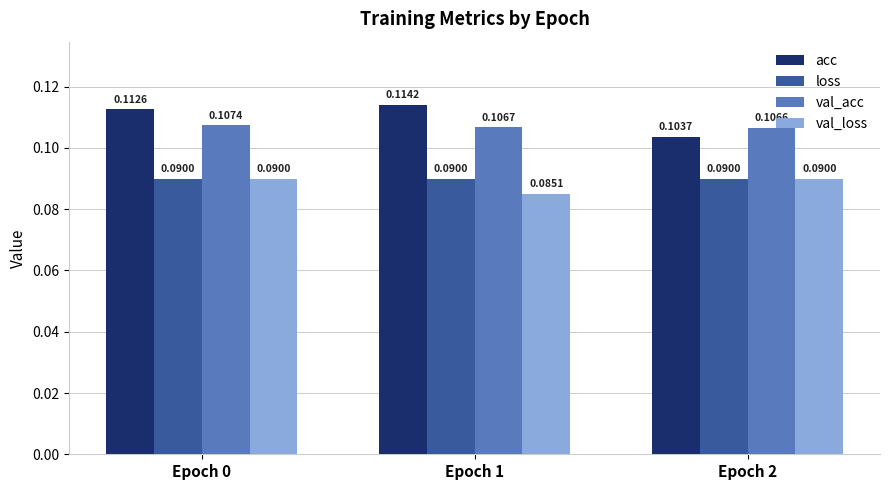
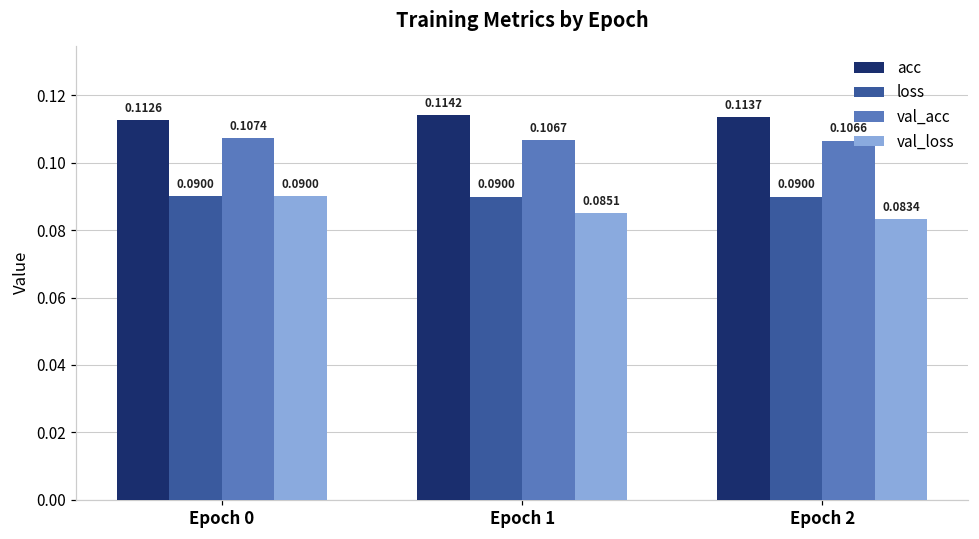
  {
    "acc": {
      "Epoch 0": 0.1126,
      "Epoch 1": 0.1142,
-     "Epoch 2": 0.1037
+     "Epoch 2": 0.1137
    },
    "val_loss": {
      "Epoch 0": 0.0900,
      "Epoch 1": 0.0851,
-     "Epoch 2": 0.0900
+     "Epoch 2": 0.0834
    }
  }
